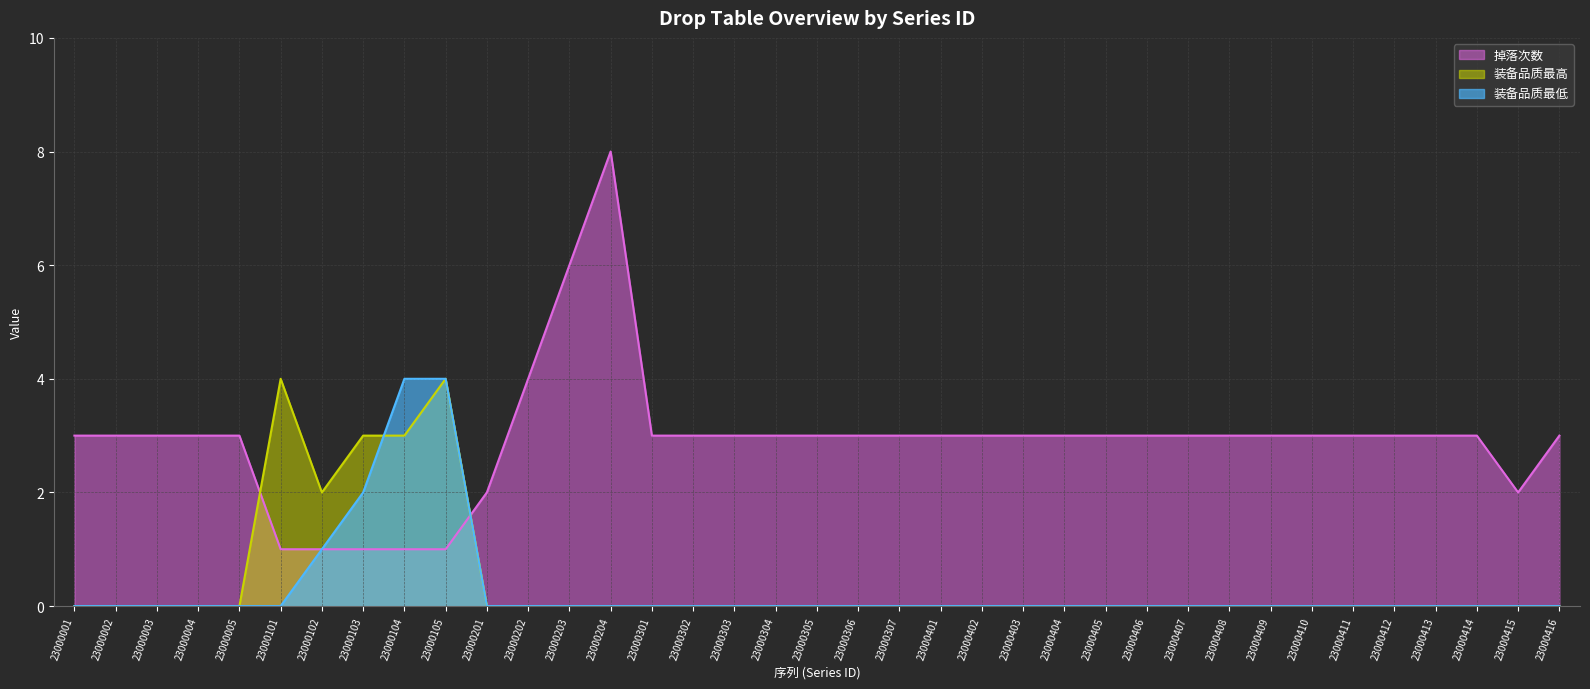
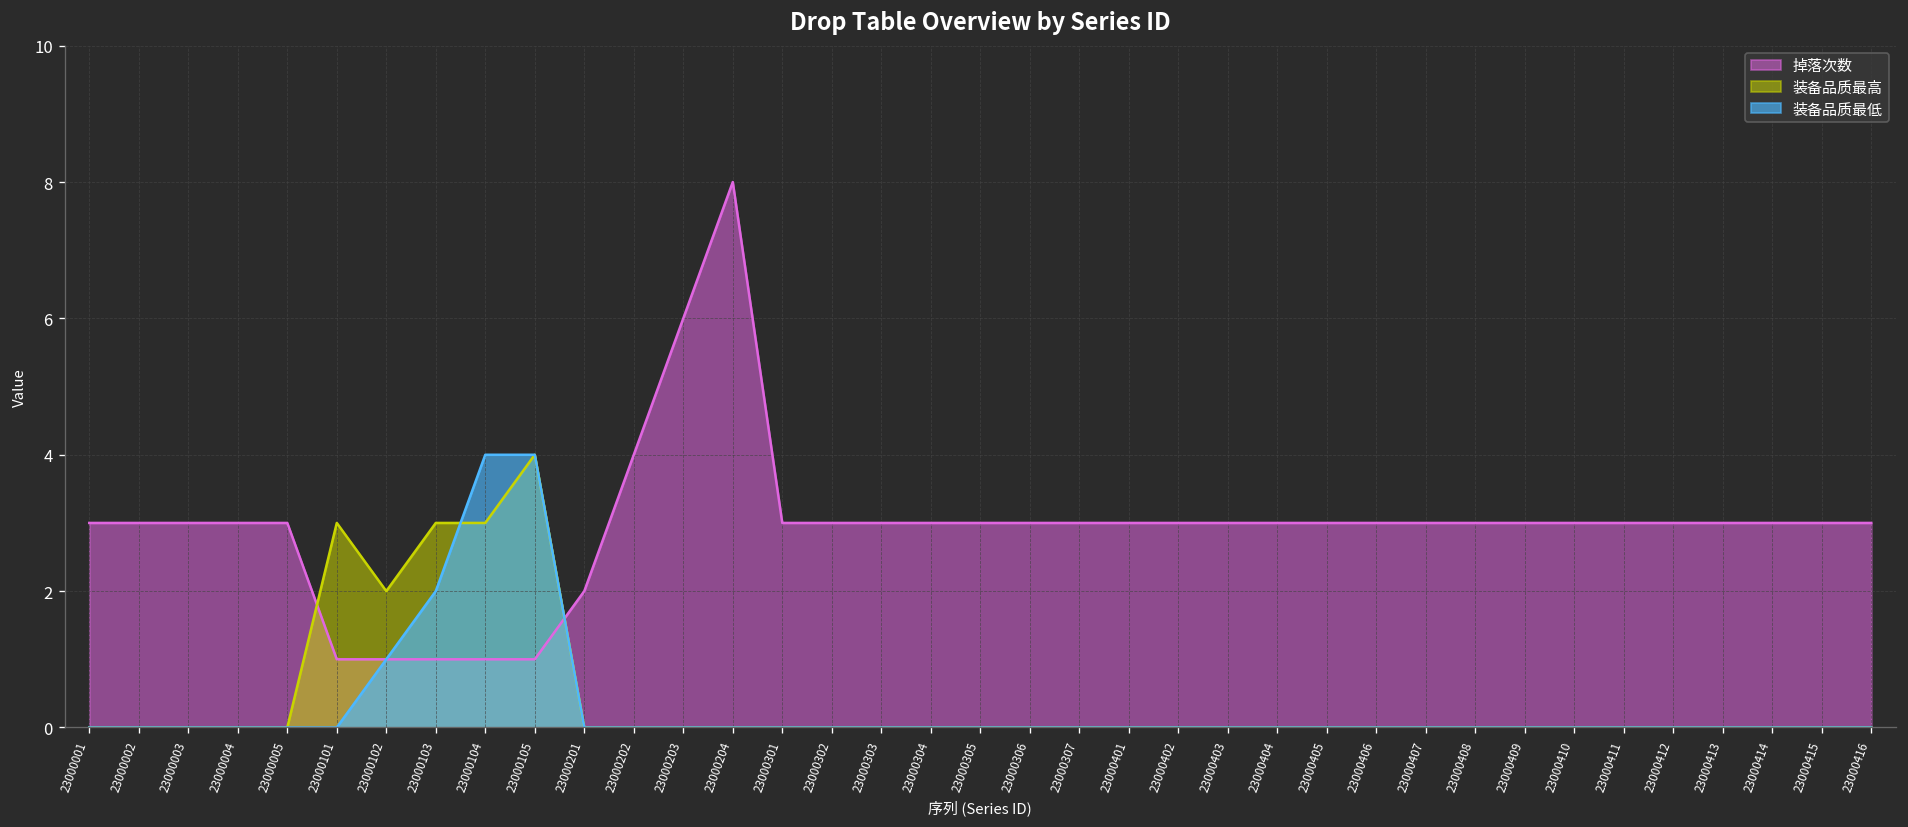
  {
    "掉落次数": {
      "23000001": 3,
      "23000002": 3,
      "23000003": 3,
      "23000004": 3,
      "23000005": 3,
      "23000101": 1,
      "23000103": 1,
      "23000104": 1,
      "23000105": 1,
      "23000201": 2,
      "23000202": 4,
      "23000203": 6,
      "23000204": 8,
      "23000301": 3,
      "23000302": 3,
      "23000303": 3,
      "23000304": 3,
      "23000305": 3,
      "23000306": 3,
      "23000307": 3,
      "23000401": 3,
      "23000402": 3,
      "23000403": 3,
      "23000404": 3,
      "23000405": 3,
      "23000406": 3,
      "23000407": 3,
      "23000408": 3,
      "23000409": 3,
      "23000410": 3,
      "23000411": 3,
      "23000412": 3,
      "23000413": 3,
      "23000414": 3,
-     "23000415": 2,
+     "23000415": 3,
      "23000416": 3
    },
    "装备品质最高": {
-     "23000101": 4,
+     "23000101": 3,
      "23000102": 2,
      "23000103": 3,
      "23000104": 3
    },
    "装备品质最低": {
      "23000101": 0,
      "23000103": 2,
      "23000104": 4
    }
  }
